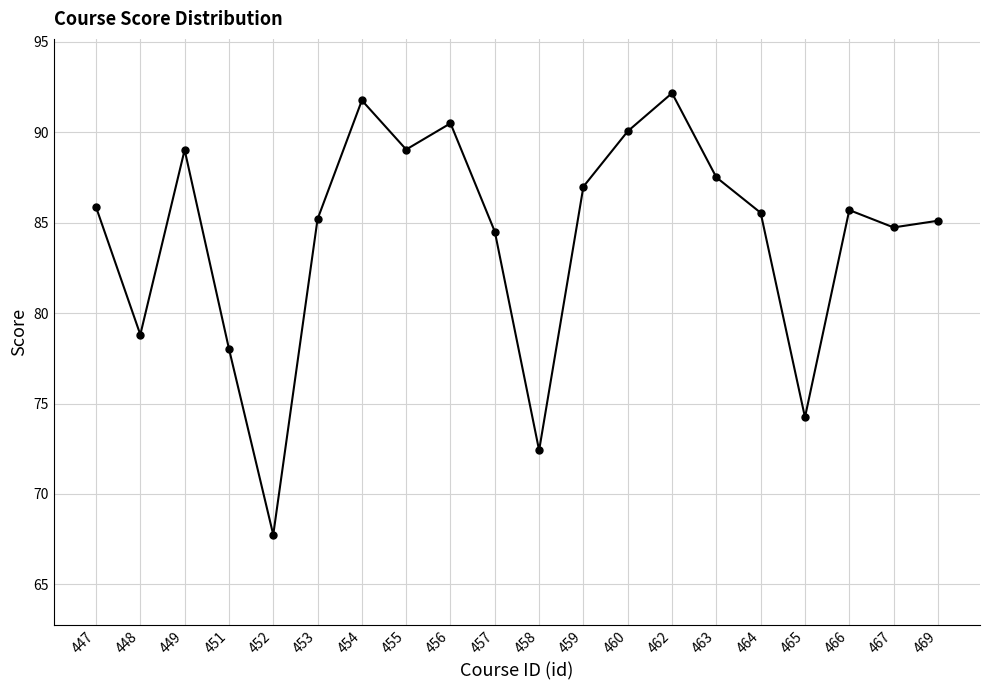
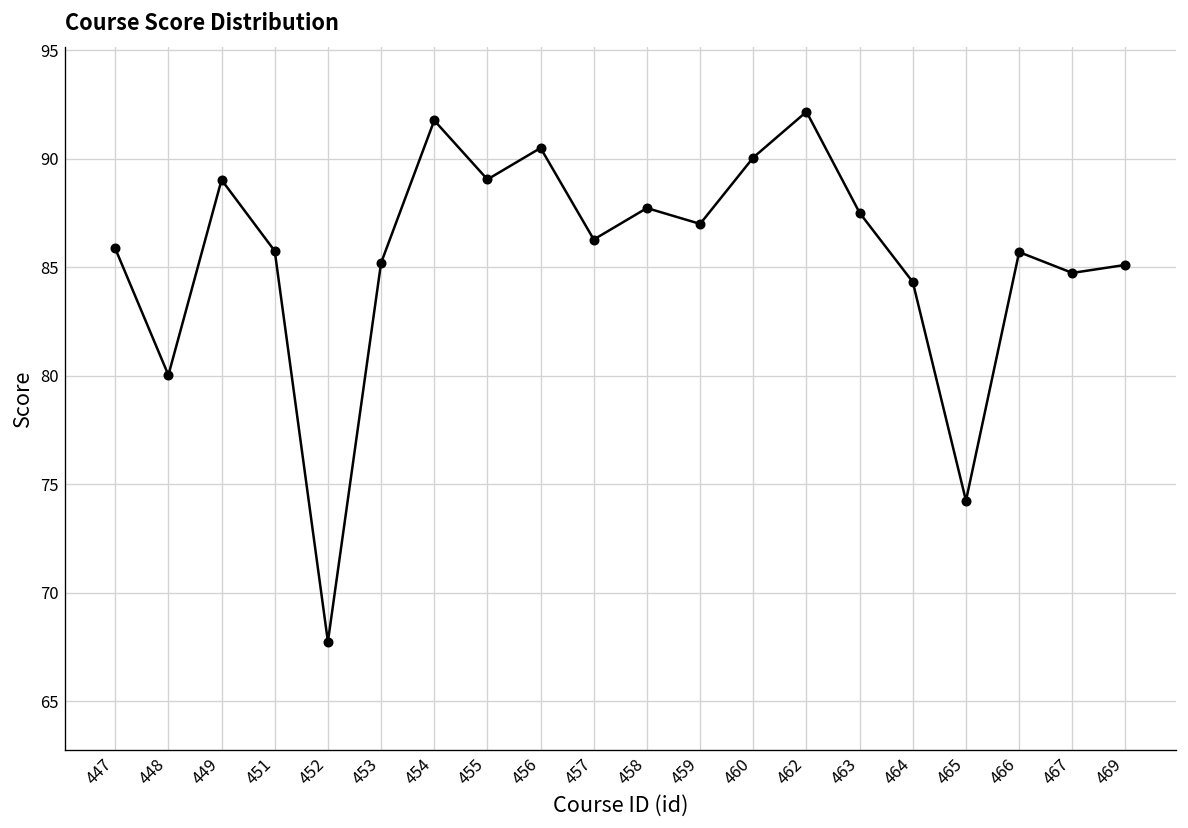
  {
    "447": 85.9,
-   "448": 78.8,
+   "448": 80.0,
    "449": 89.0,
-   "451": 78.0,
+   "451": 85.8,
    "452": 67.7,
    "453": 85.2,
    "454": 91.8,
    "455": 89.1,
    "456": 90.5,
-   "457": 84.5,
-   "458": 72.4,
+   "457": 86.3,
+   "458": 87.7,
    "459": 87.0,
    "460": 90.1,
    "462": 92.2,
    "463": 87.5,
-   "464": 85.6,
+   "464": 84.3,
    "465": 74.2,
    "466": 85.7,
    "467": 84.7,
    "469": 85.1
  }
